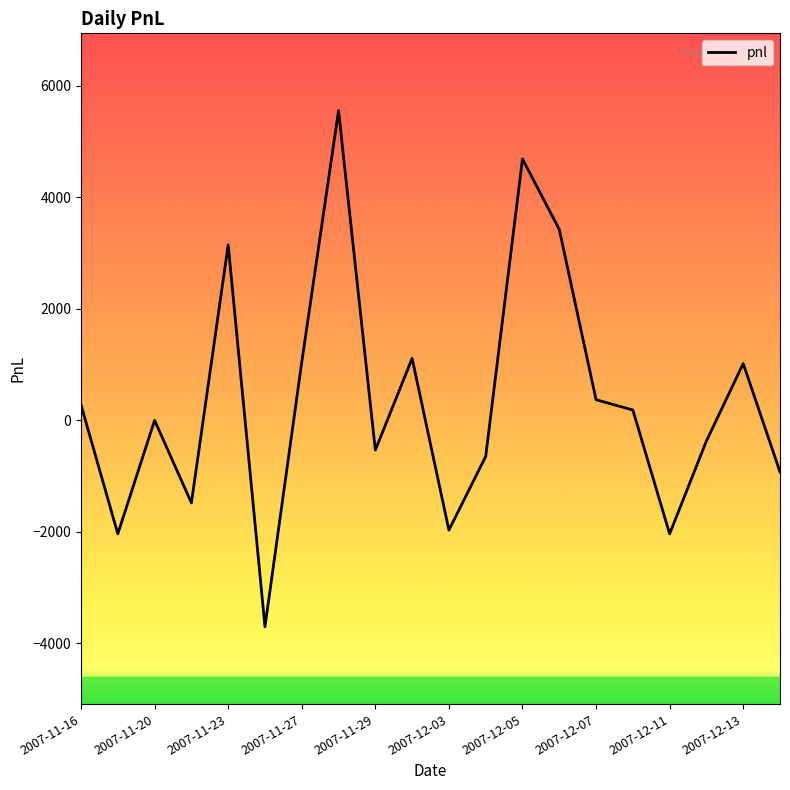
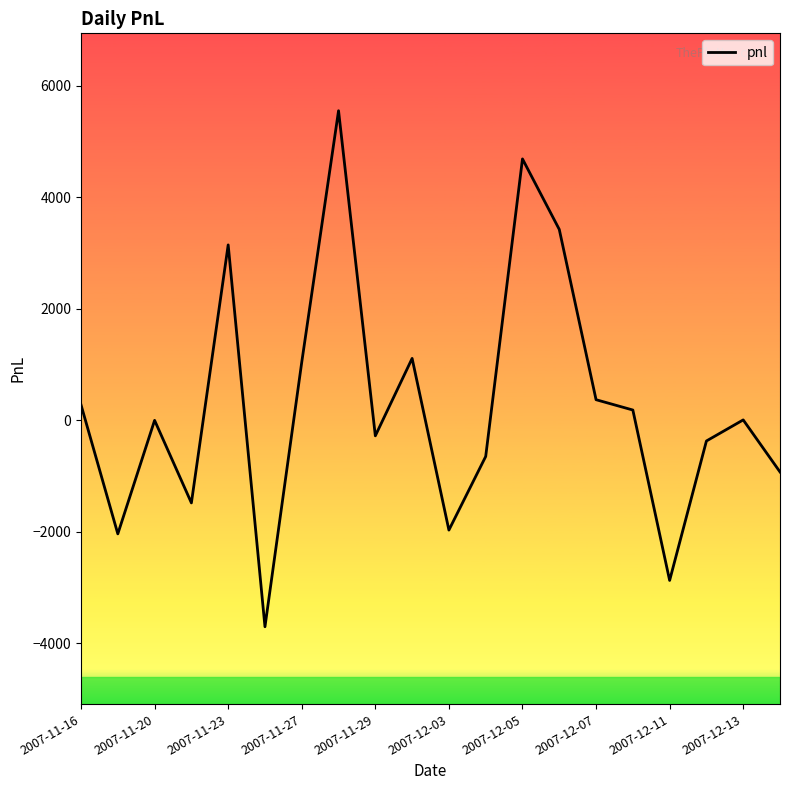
  {
    "2007-11-16": 300,
    "2007-11-20": 0,
    "2007-11-23": 3100,
    "2007-11-27": 1000,
-   "2007-11-29": -500,
+   "2007-11-29": -300,
    "2007-12-03": -2000,
    "2007-12-05": 4700,
    "2007-12-07": 400,
-   "2007-12-11": -2000,
-   "2007-12-13": 1000
+   "2007-12-11": -2900,
+   "2007-12-13": 0
  }
